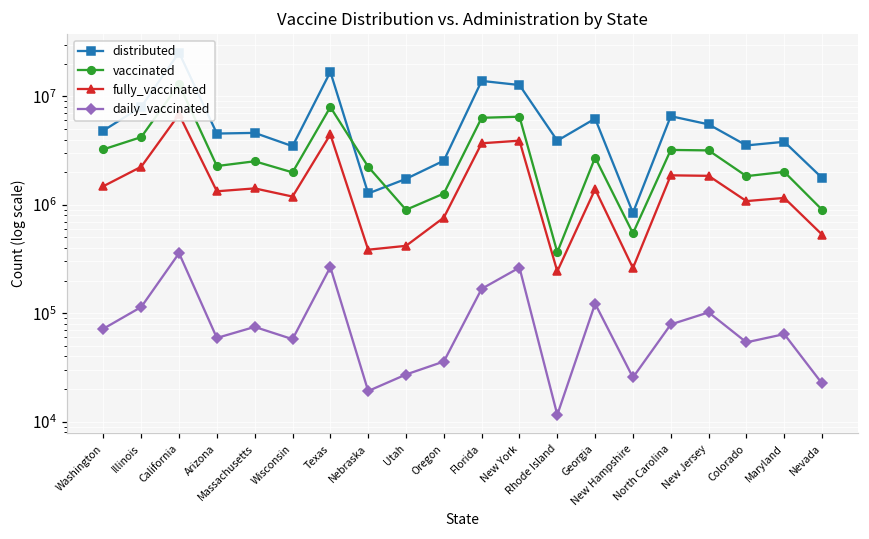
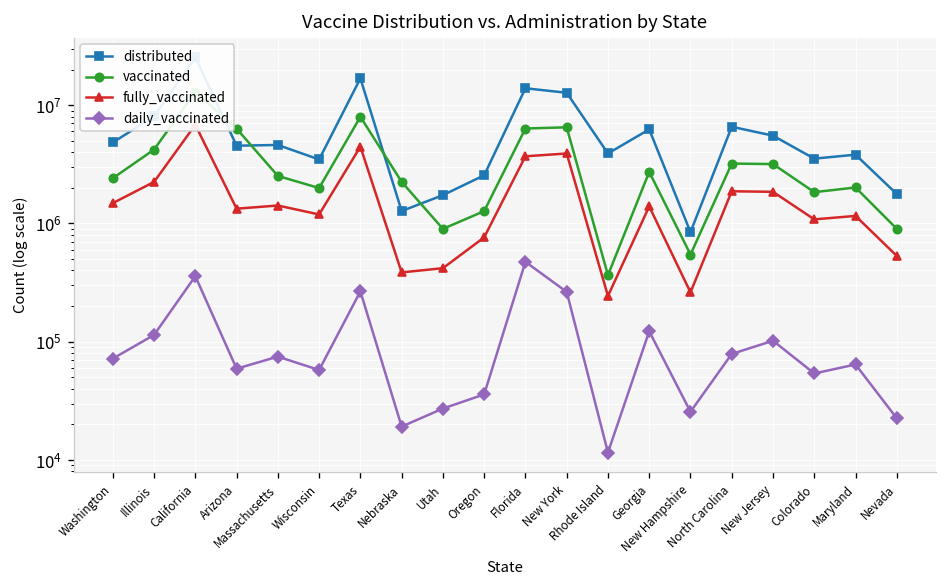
  {
    "distributed": {
      "Washington": 5000000,
      "Arizona": 5000000,
      "Massachusetts": 5000000,
      "Wisconsin": 3500000,
      "Texas": 17000000,
      "Nebraska": 1300000,
      "Utah": 1700000,
      "Oregon": 2600000,
      "Florida": 14000000,
      "New York": 13000000,
      "Rhode Island": 3900000,
      "Georgia": 6000000,
      "New Hampshire": 800000,
      "North Carolina": 7000000,
      "New Jersey": 6000000,
      "Colorado": 3500000,
      "Maryland": 3800000,
      "Nevada": 1800000
    },
    "vaccinated": {
-     "Washington": 3200000,
+     "Washington": 2400000,
      "Illinois": 4200000,
-     "Arizona": 2300000,
+     "Arizona": 6000000,
      "Massachusetts": 2500000,
      "Wisconsin": 2000000,
      "Texas": 8000000,
      "Nebraska": 2200000,
      "Utah": 900000,
      "Oregon": 1300000,
      "Florida": 6000000,
      "New York": 6000000,
      "Rhode Island": 360000,
      "Georgia": 2700000,
      "New Hampshire": 500000,
      "North Carolina": 3200000,
      "New Jersey": 3200000,
      "Colorado": 1800000,
      "Maryland": 2000000,
      "Nevada": 900000
    },
    "fully_vaccinated": {
      "Washington": 1500000,
      "Illinois": 2200000,
      "California": 7000000,
      "Arizona": 1300000,
      "Massachusetts": 1400000,
      "Wisconsin": 1200000,
      "Texas": 4000000,
      "Nebraska": 390000,
      "Utah": 420000,
      "Oregon": 800000,
      "Florida": 3700000,
      "New York": 3900000,
      "Rhode Island": 240000,
      "Georgia": 1400000,
      "New Hampshire": 260000,
      "North Carolina": 1900000,
      "New Jersey": 1800000,
      "Colorado": 1100000,
      "Maryland": 1200000,
      "Nevada": 500000
    },
    "daily_vaccinated": {
      "Washington": 70000,
      "Illinois": 110000,
      "California": 360000,
      "Arizona": 60000,
      "Massachusetts": 70000,
      "Wisconsin": 60000,
      "Texas": 270000,
      "Nebraska": 19000,
      "Utah": 27000,
      "Oregon": 36000,
-     "Florida": 170000,
+     "Florida": 500000,
      "New York": 260000,
      "Rhode Island": 12000,
      "Georgia": 120000,
      "New Hampshire": 26000,
      "North Carolina": 80000,
      "New Jersey": 100000,
      "Colorado": 50000,
      "Maryland": 60000,
      "Nevada": 22000
    }
  }
